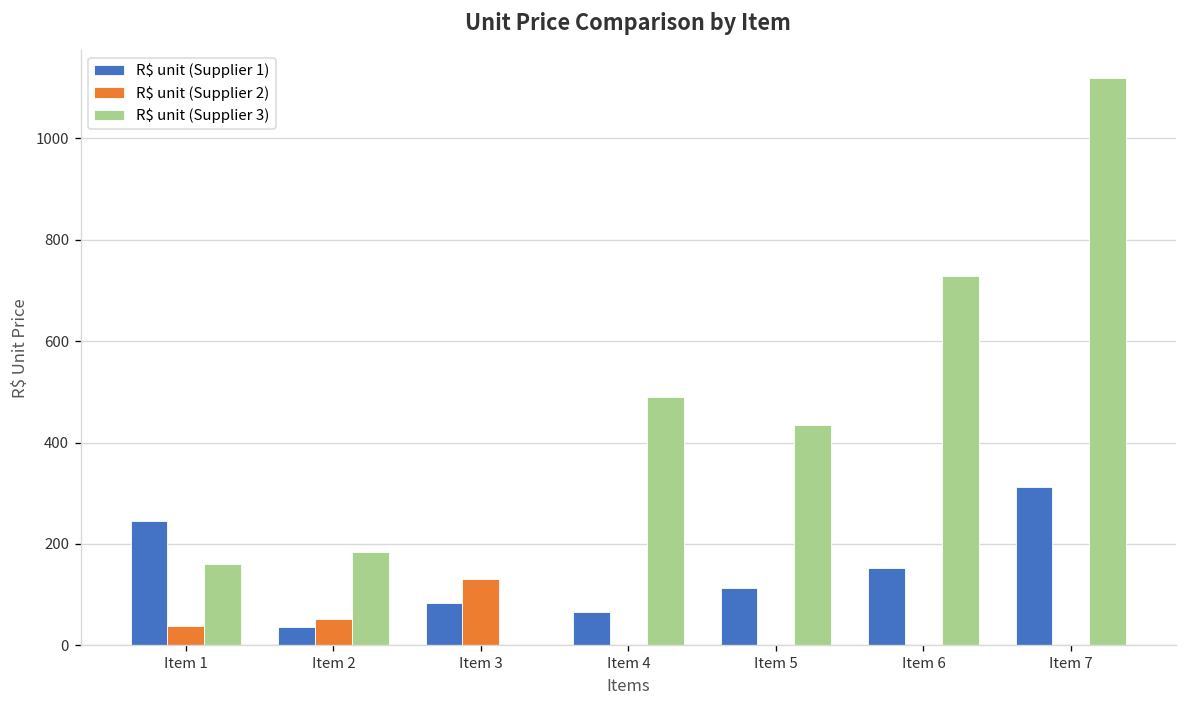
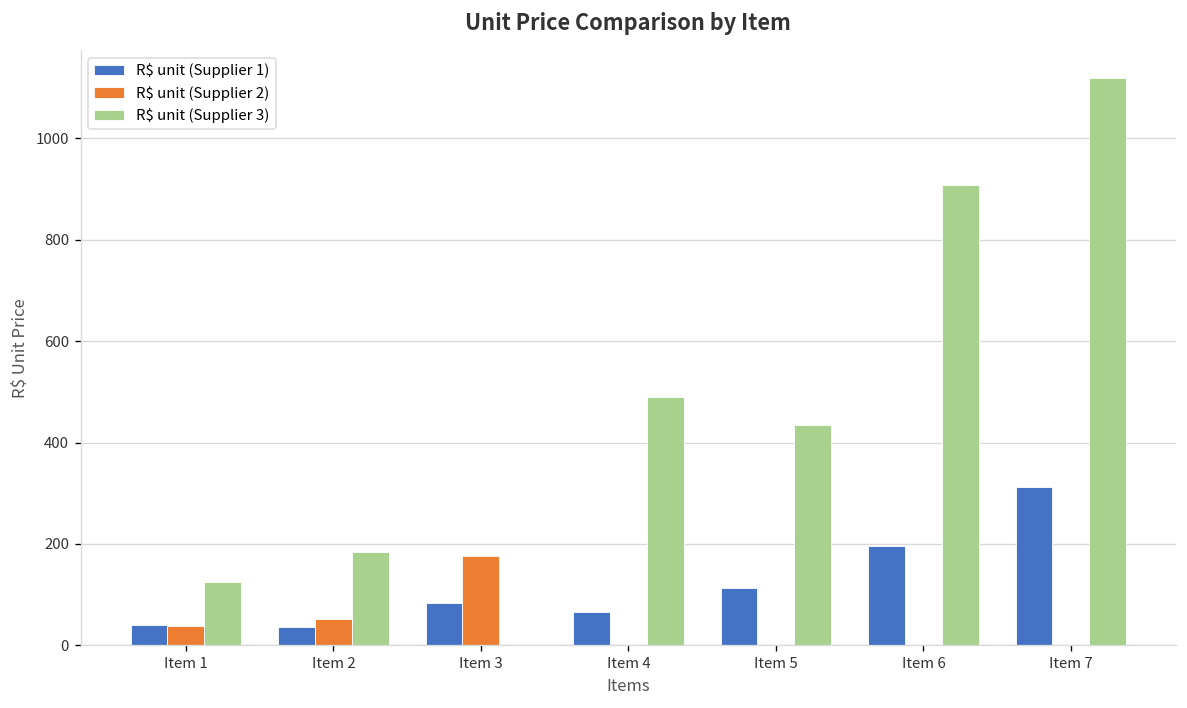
  {
    "R$ unit (Supplier 1)": {
-     "Item 1": 250,
+     "Item 1": 40,
      "Item 2": 40,
      "Item 3": 80,
      "Item 4": 70,
      "Item 5": 110,
-     "Item 6": 150,
+     "Item 6": 200,
      "Item 7": 310
    },
    "R$ unit (Supplier 2)": {
      "Item 1": 40,
      "Item 2": 50,
-     "Item 3": 130,
+     "Item 3": 180,
      "Item 4": 0,
      "Item 5": 0,
      "Item 6": 0,
      "Item 7": 0
    },
    "R$ unit (Supplier 3)": {
-     "Item 1": 160,
+     "Item 1": 120,
      "Item 2": 180,
      "Item 3": 0,
      "Item 4": 490,
      "Item 5": 440,
-     "Item 6": 730,
+     "Item 6": 910,
      "Item 7": 1120
    }
  }
